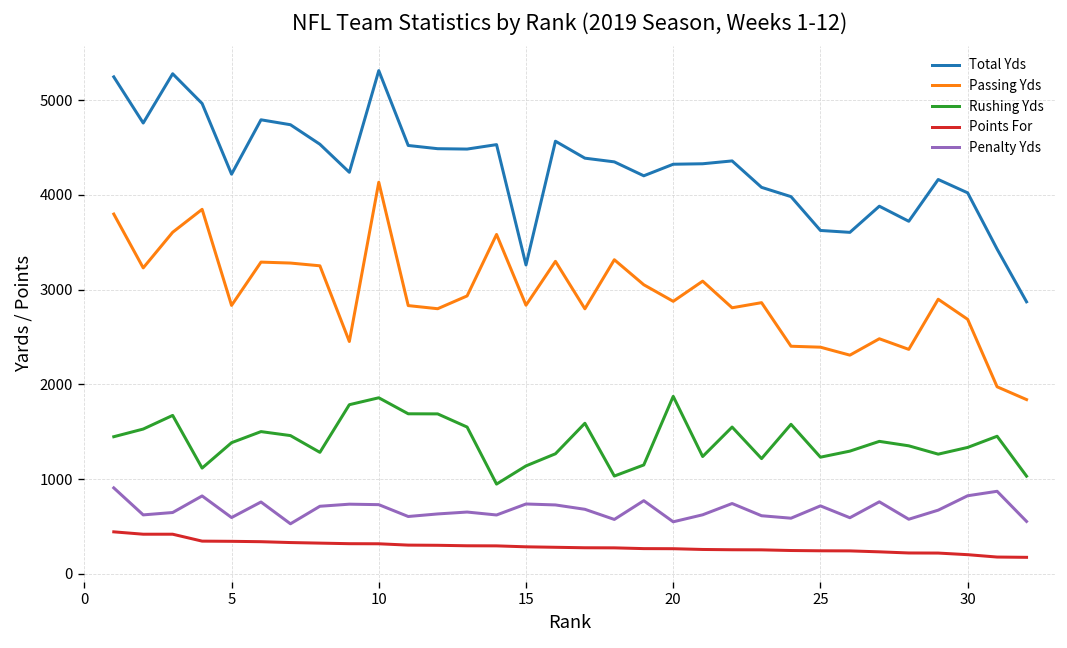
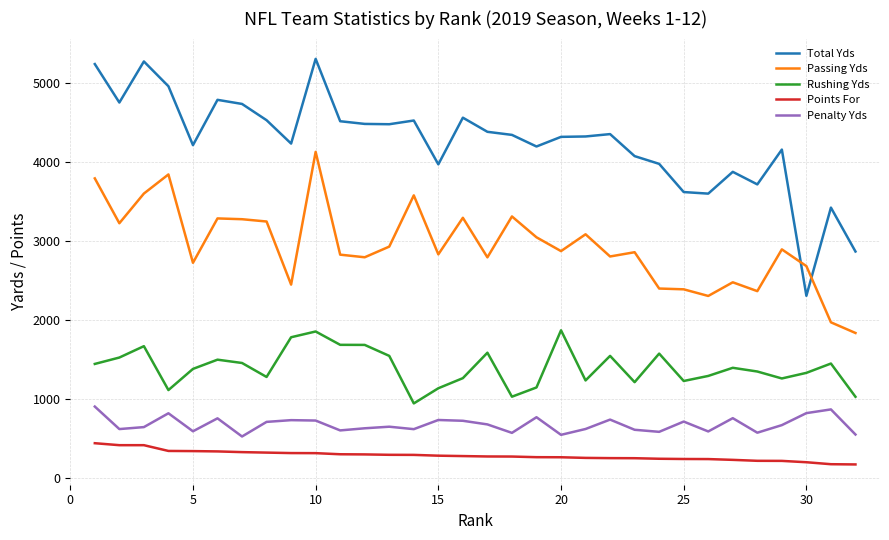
  {
    "Total Yds": {
      "5": 4200,
      "10": 5300,
-     "15": 3300,
+     "15": 4000,
      "20": 4300,
      "25": 3600,
-     "30": 4000
+     "30": 2300
    },
    "Passing Yds": {
-     "5": 2800,
+     "5": 2700,
      "10": 4100,
      "15": 2800,
      "20": 2900,
      "25": 2400,
      "30": 2700
    },
    "Rushing Yds": {
      "5": 1400,
      "10": 1900,
      "15": 1100,
      "20": 1900,
      "25": 1200,
      "30": 1300
    },
    "Points For": {
      "5": 300,
      "10": 300,
      "15": 300,
      "20": 300,
      "25": 200,
      "30": 200
    },
    "Penalty Yds": {
      "5": 600,
      "10": 700,
      "15": 700,
      "20": 600,
      "25": 700,
      "30": 800
    }
  }
